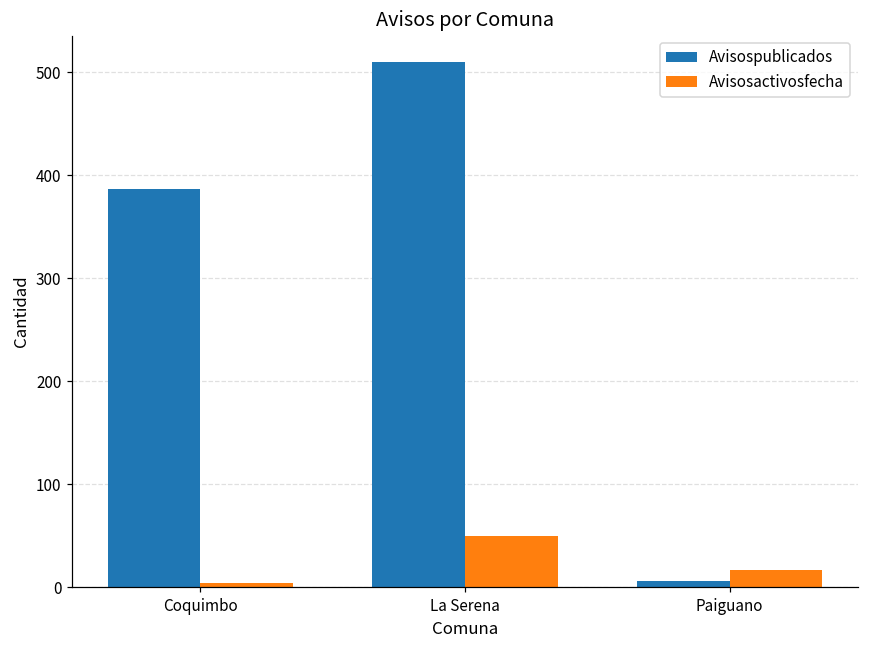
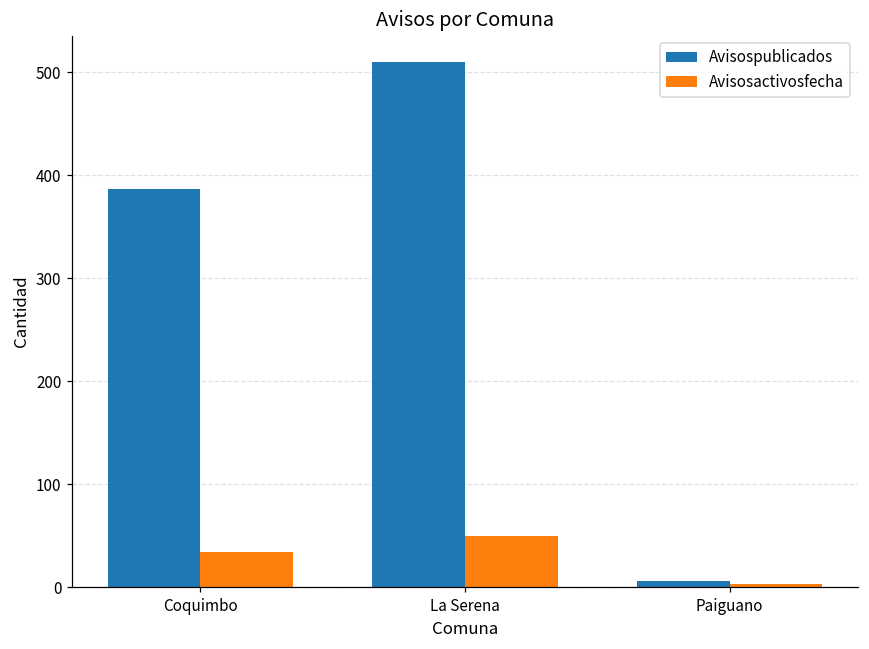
  {
    "Avisospublicados": {
      "Coquimbo": 390,
      "La Serena": 510,
      "Paiguano": 10
    },
    "Avisosactivosfecha": {
-     "Coquimbo": 0,
+     "Coquimbo": 30,
      "La Serena": 50,
-     "Paiguano": 20
+     "Paiguano": 0
    }
  }
